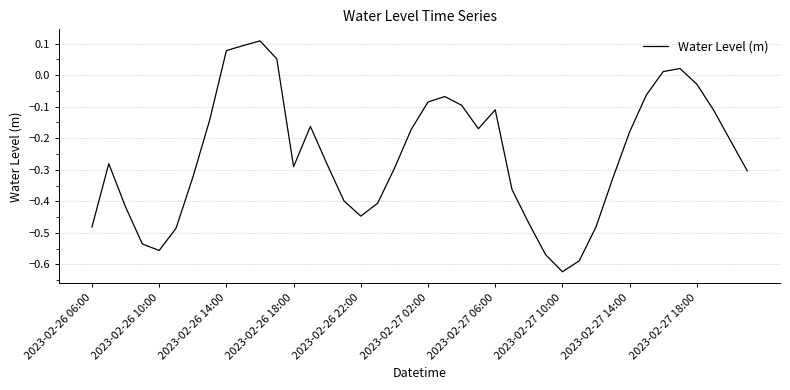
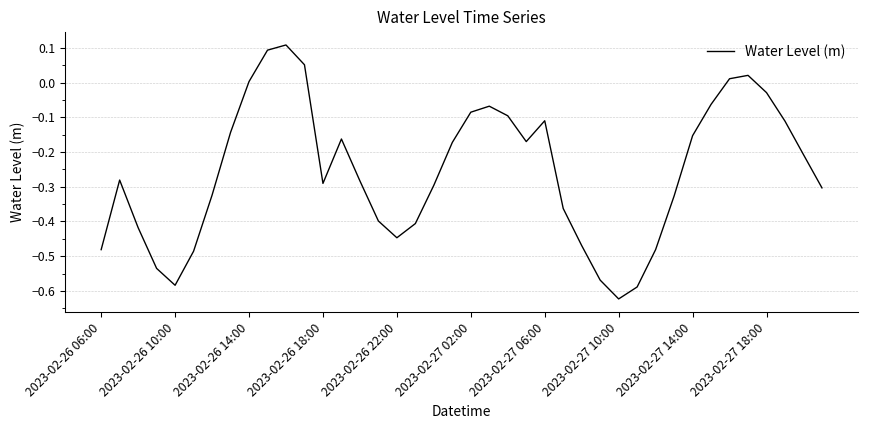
  {
    "2023-02-26 06:00": -0.48,
-   "2023-02-26 10:00": -0.56,
-   "2023-02-26 14:00": 0.08,
+   "2023-02-26 10:00": -0.58,
+   "2023-02-26 14:00": 0.00,
    "2023-02-26 18:00": -0.29,
    "2023-02-26 22:00": -0.45,
    "2023-02-27 02:00": -0.09,
    "2023-02-27 06:00": -0.11,
    "2023-02-27 10:00": -0.62,
-   "2023-02-27 14:00": -0.18,
+   "2023-02-27 14:00": -0.15,
    "2023-02-27 18:00": -0.03
  }
